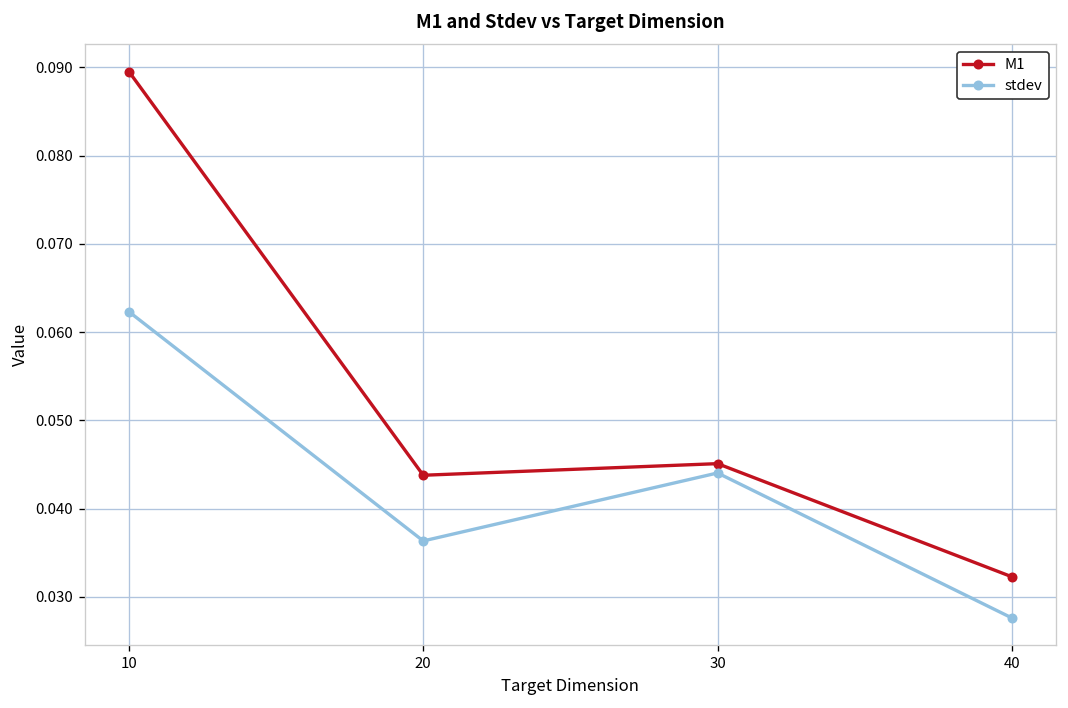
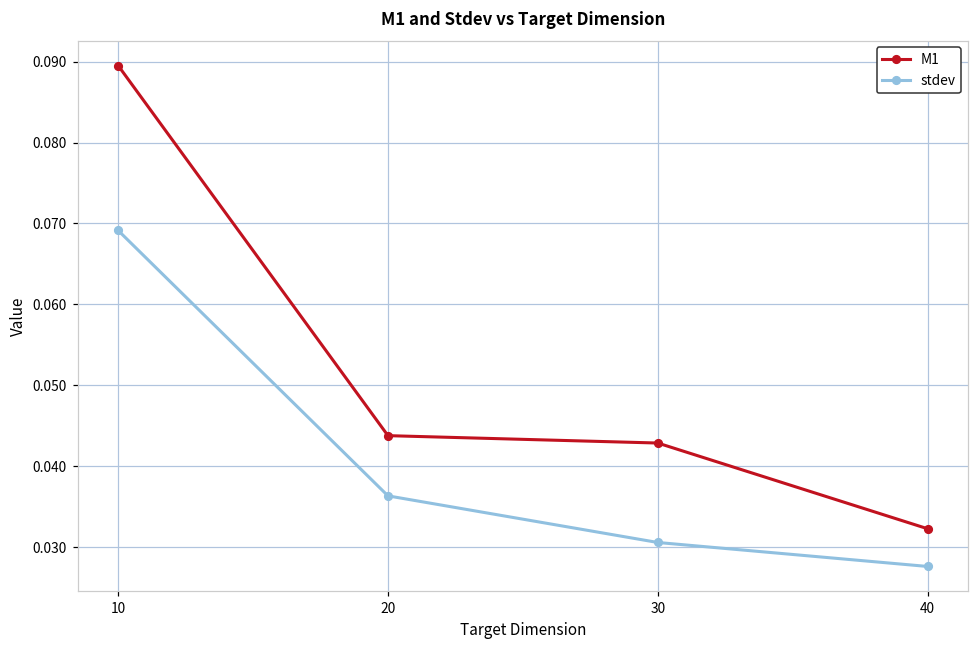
  {
    "M1": {
      "10": 0.090,
      "20": 0.044,
-     "30": 0.045,
+     "30": 0.043,
      "40": 0.032
    },
    "stdev": {
-     "10": 0.062,
+     "10": 0.069,
      "20": 0.036,
-     "30": 0.044,
+     "30": 0.031,
      "40": 0.028
    }
  }
